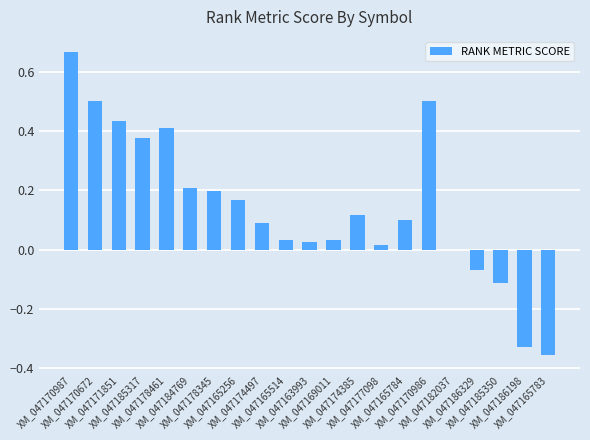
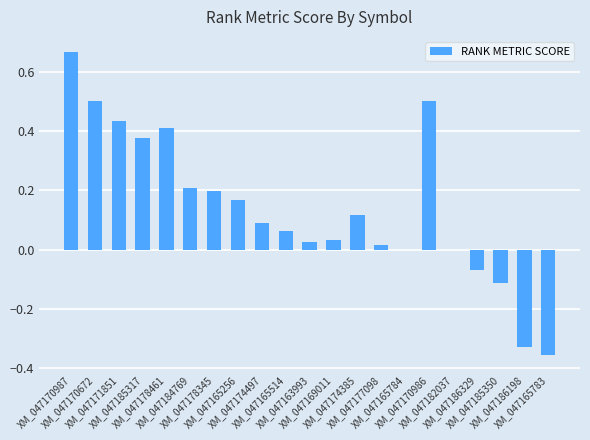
  {
    "XM_047170987": 0.67,
    "XM_047170672": 0.50,
    "XM_047171851": 0.43,
    "XM_047185317": 0.38,
    "XM_047178461": 0.41,
    "XM_047184769": 0.21,
    "XM_047178345": 0.20,
    "XM_047165256": 0.17,
    "XM_047174497": 0.09,
-   "XM_047165514": 0.03,
+   "XM_047165514": 0.06,
    "XM_047163993": 0.02,
    "XM_047169011": 0.03,
    "XM_047174385": 0.12,
    "XM_047177098": 0.02,
-   "XM_047165784": 0.1,
+   "XM_047165784": 0.0,
    "XM_047170986": 0.50,
    "XM_047182037": 0.00,
    "XM_047186329": -0.07,
    "XM_047185350": -0.11,
    "XM_047186198": -0.33,
    "XM_047165783": -0.35
  }
